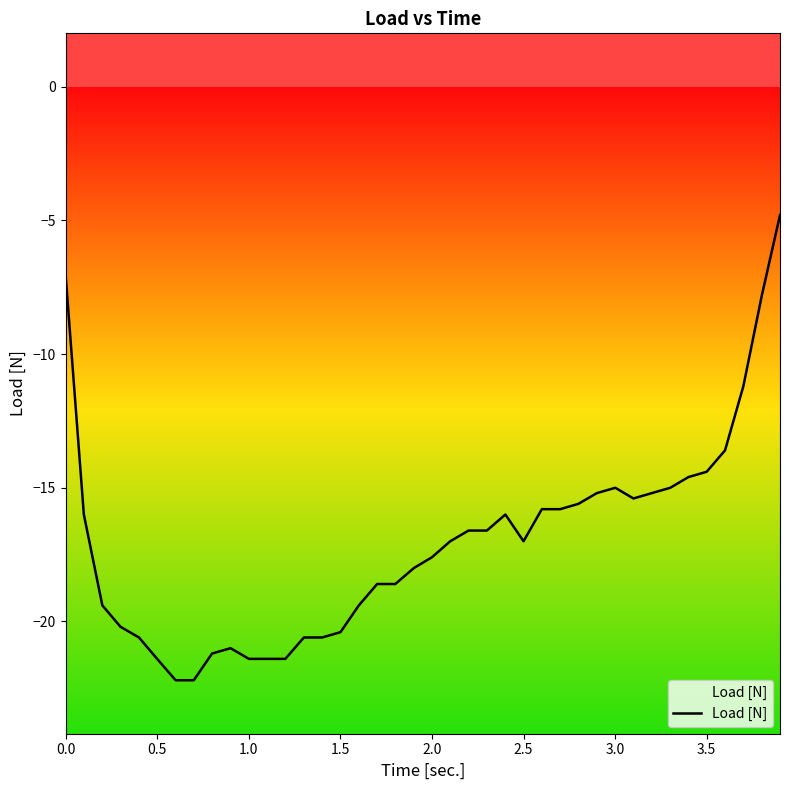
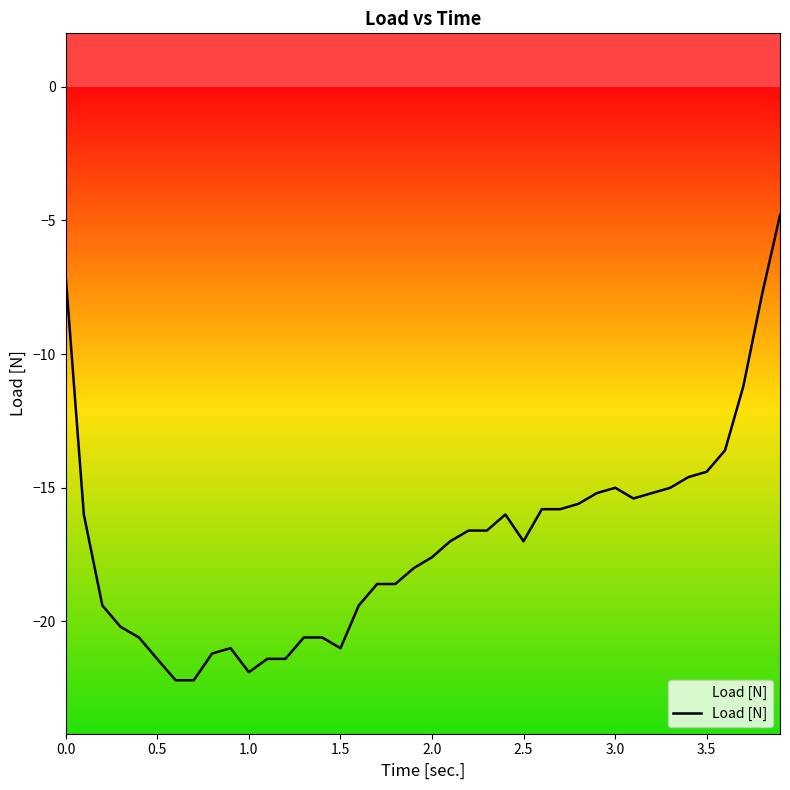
  {
    "0.0": -7.0,
    "0.5": -21.4,
-   "1.0": -21.4,
-   "1.5": -20.4,
+   "1.0": -21.9,
+   "1.5": -21.0,
    "2.0": -17.6,
    "2.5": -17.0,
    "3.0": -15.0,
    "3.5": -14.4
  }
